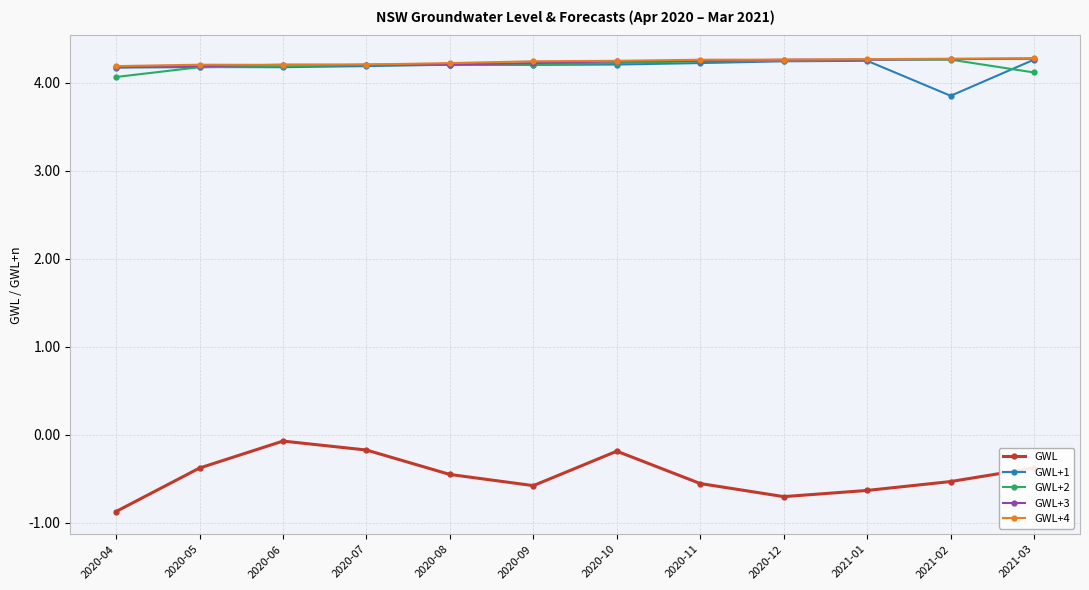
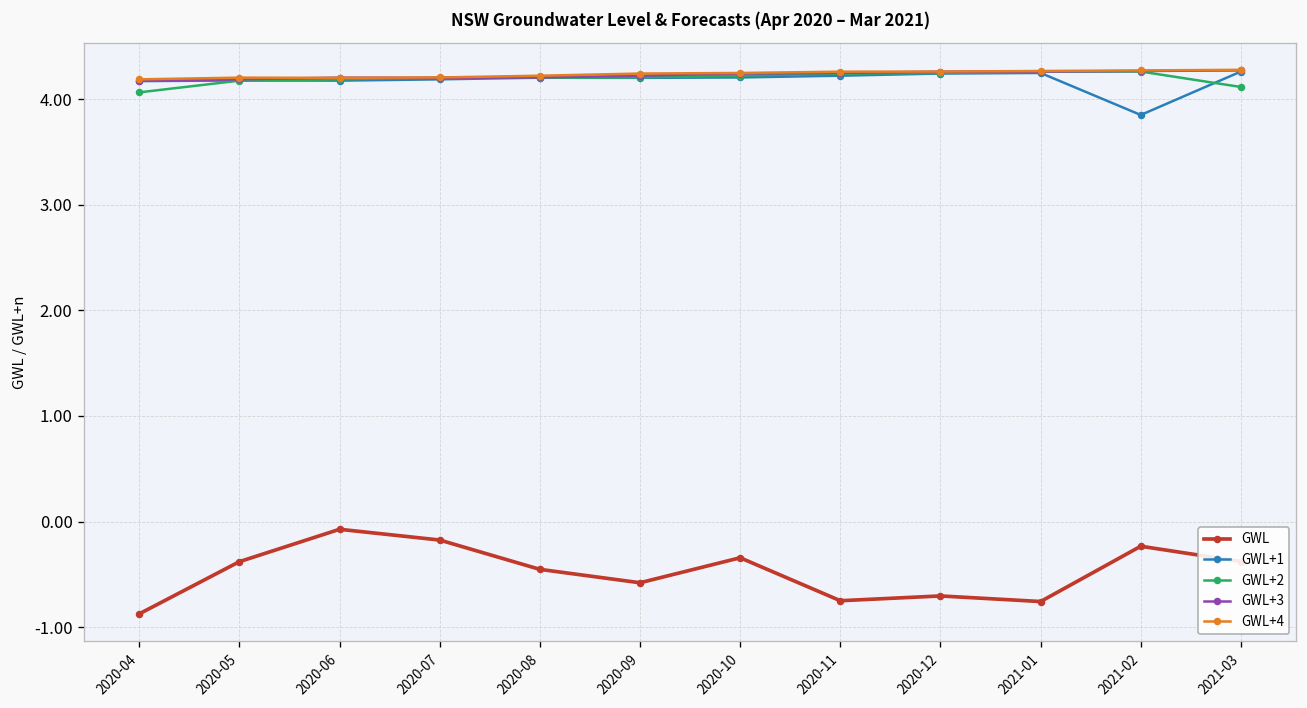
  {
    "GWL": {
      "2020-04": -0.9,
      "2020-05": -0.4,
      "2020-06": -0.1,
      "2020-07": -0.2,
      "2020-08": -0.5,
      "2020-09": -0.6,
-     "2020-10": -0.2,
-     "2020-11": -0.6,
+     "2020-10": -0.3,
+     "2020-11": -0.7,
      "2020-12": -0.7,
-     "2021-01": -0.6,
-     "2021-02": -0.5
+     "2021-01": -0.8,
+     "2021-02": -0.2
    },
    "GWL+1": {
      "2021-02": 3.8
    },
    "GWL+2": {
      "2020-04": 4.1,
      "2021-03": 4.1
    }
  }
